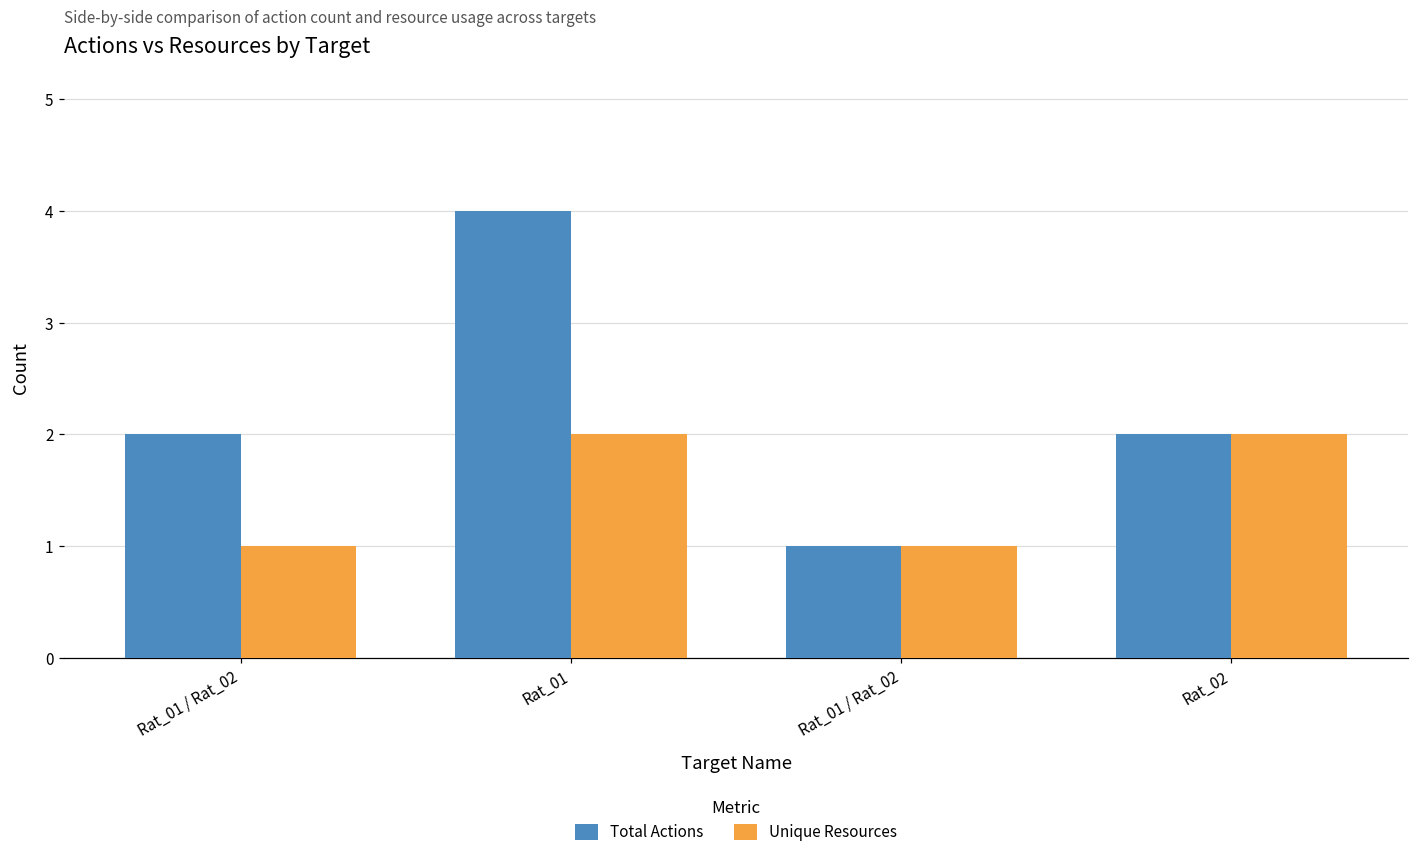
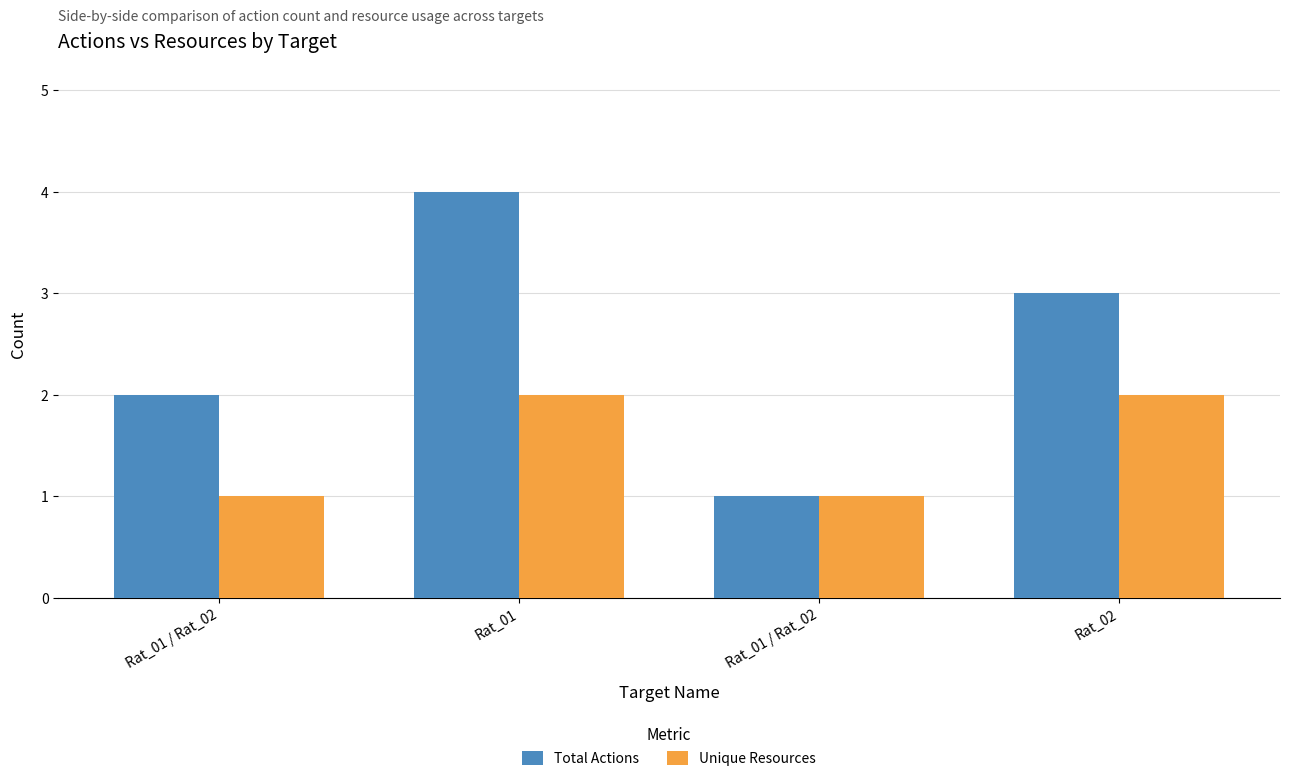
  {
    "Total Actions": {
      "Rat_01": 4,
-     "Rat_02": 2
+     "Rat_02": 3
    },
    "Unique Resources": {
      "Rat_01": 2,
      "Rat_02": 2
    }
  }
